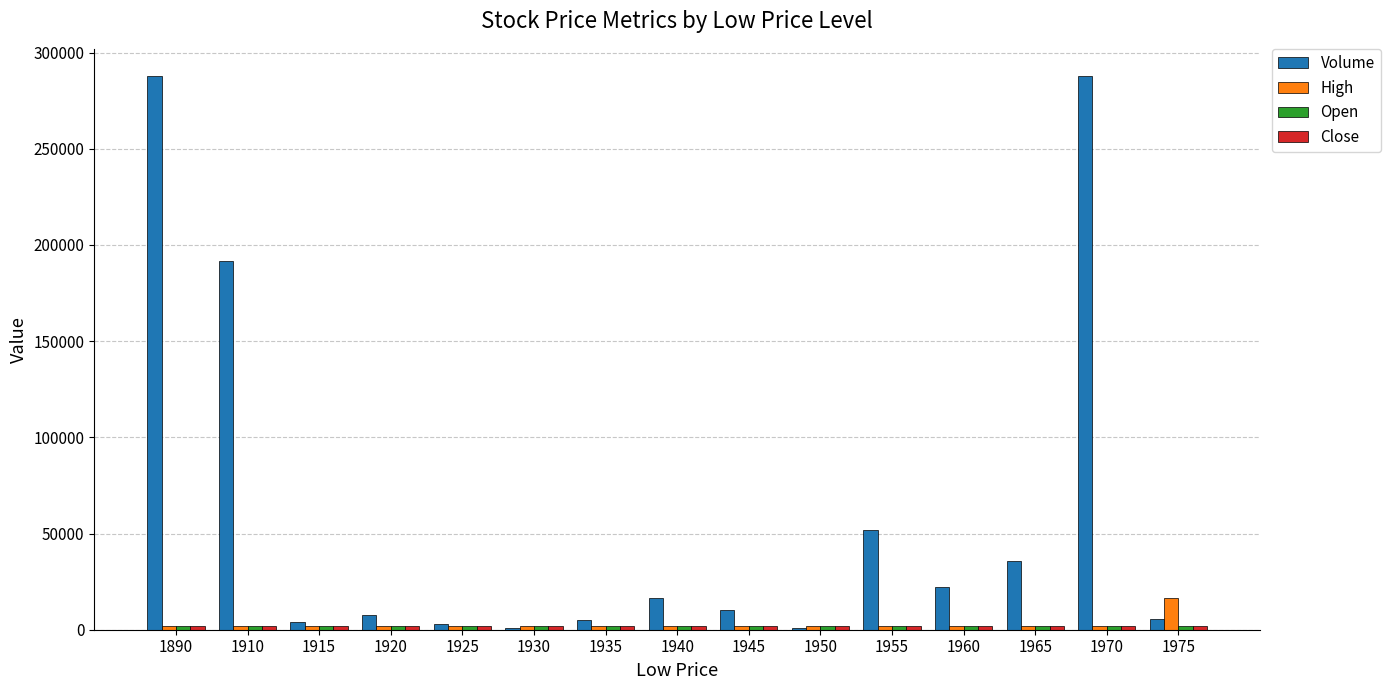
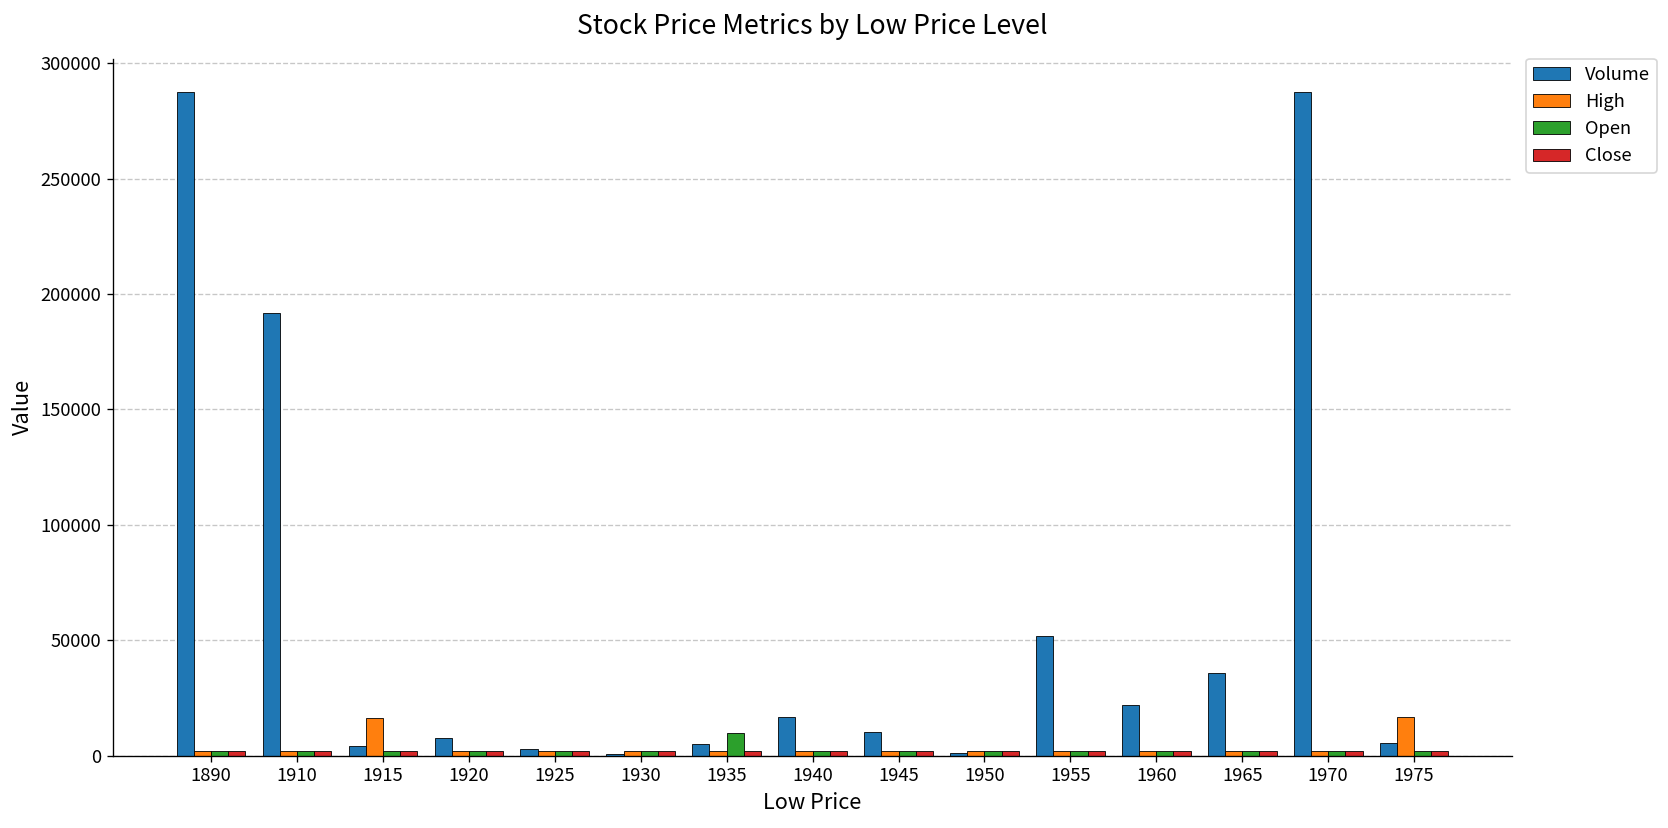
  {
    "Volume": {
      "1890": 288000,
      "1910": 192000,
      "1915": 4000,
      "1920": 8000,
      "1925": 3000,
      "1935": 5000,
      "1940": 17000,
      "1945": 10000,
      "1955": 52000,
      "1960": 22000,
      "1965": 36000,
      "1970": 288000,
      "1975": 6000
    },
    "High": {
      "1890": 2000,
      "1910": 2000,
-     "1915": 2000,
+     "1915": 16000,
      "1920": 2000,
      "1925": 2000,
      "1930": 2000,
      "1935": 2000,
      "1940": 2000,
      "1945": 2000,
      "1950": 2000,
      "1955": 2000,
      "1960": 2000,
      "1965": 2000,
      "1970": 2000,
      "1975": 17000
    },
    "Open": {
      "1890": 2000,
      "1910": 2000,
      "1915": 2000,
      "1920": 2000,
      "1925": 2000,
      "1930": 2000,
-     "1935": 2000,
+     "1935": 10000,
      "1940": 2000,
      "1945": 2000,
      "1950": 2000,
      "1955": 2000,
      "1960": 2000,
      "1965": 2000,
      "1970": 2000,
      "1975": 2000
    },
    "Close": {
      "1890": 2000,
      "1910": 2000,
      "1915": 2000,
      "1920": 2000,
      "1925": 2000,
      "1930": 2000,
      "1935": 2000,
      "1940": 2000,
      "1945": 2000,
      "1950": 2000,
      "1955": 2000,
      "1960": 2000,
      "1965": 2000,
      "1970": 2000,
      "1975": 2000
    }
  }
